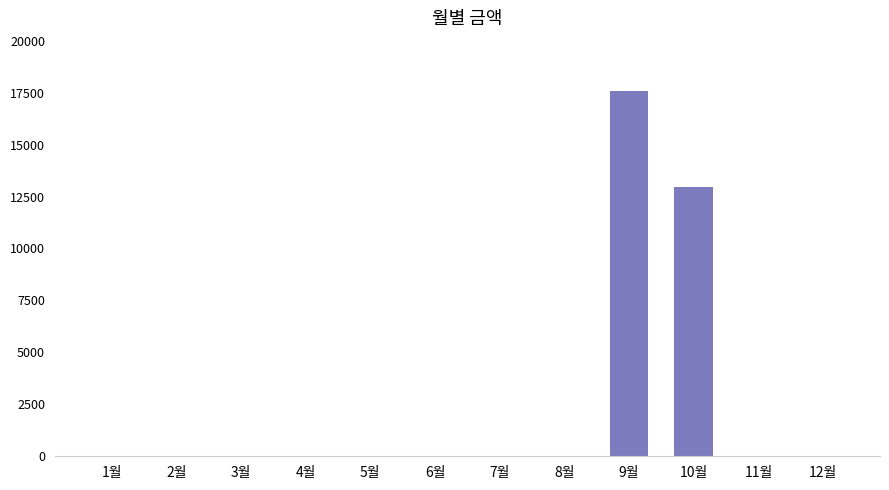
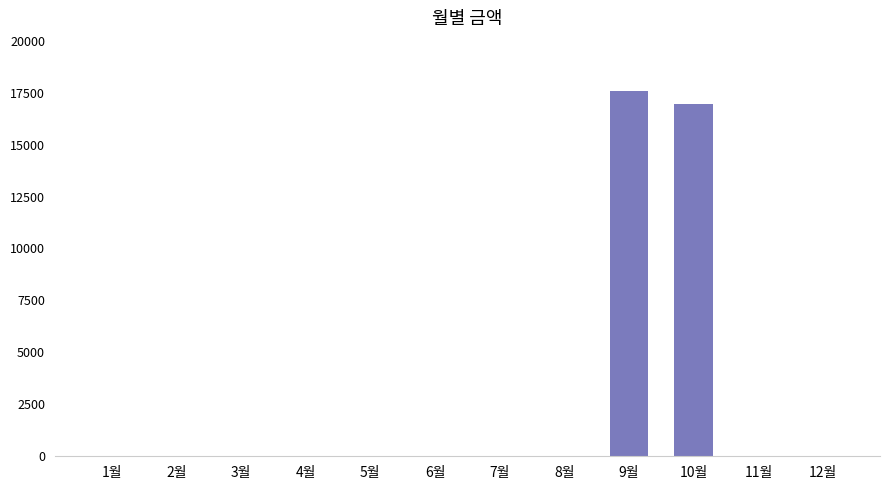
  {
    "1월": 0,
    "2월": 0,
    "3월": 0,
    "4월": 0,
    "5월": 0,
    "6월": 0,
    "7월": 0,
    "8월": 0,
    "9월": 17600,
-   "10월": 13000,
+   "10월": 17000,
    "11월": 0,
    "12월": 0
  }
